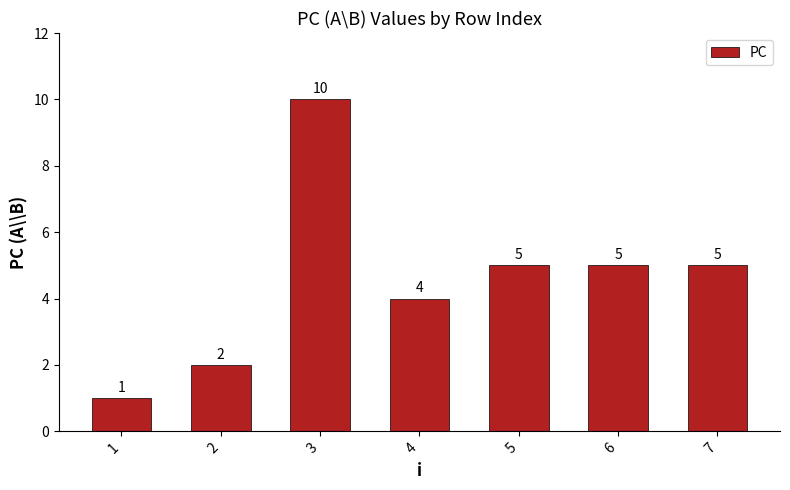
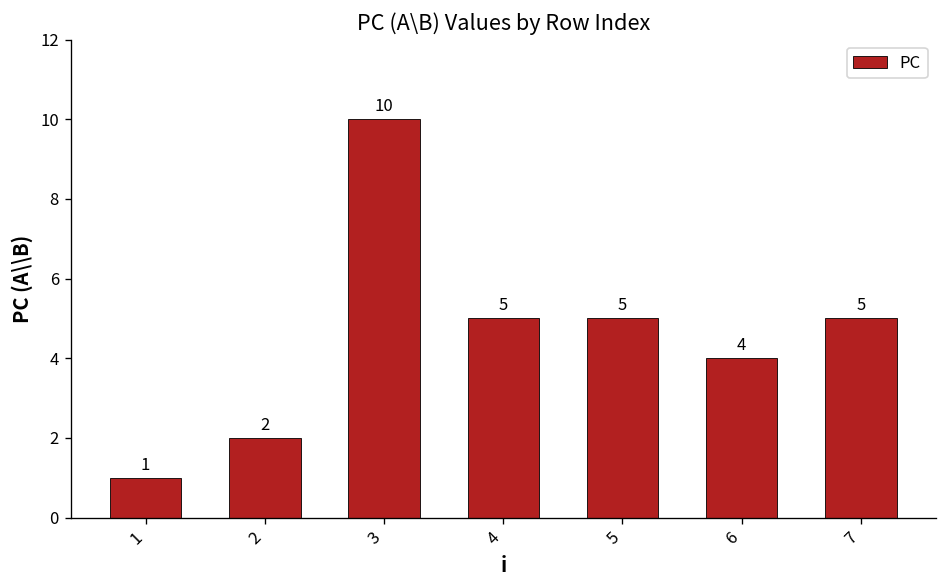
  {
    "1": 1,
    "2": 2,
    "3": 10,
-   "4": 4,
+   "4": 5,
    "5": 5,
-   "6": 5,
+   "6": 4,
    "7": 5
  }
